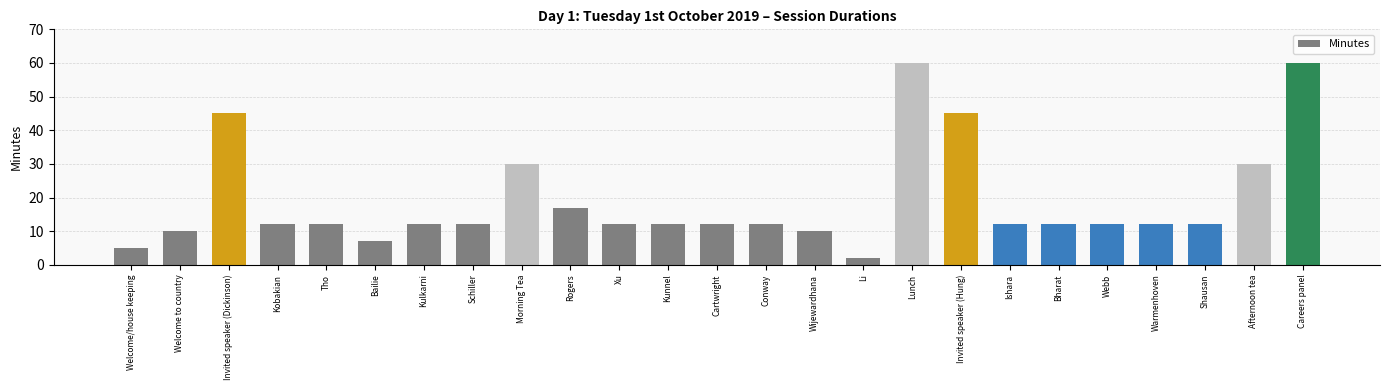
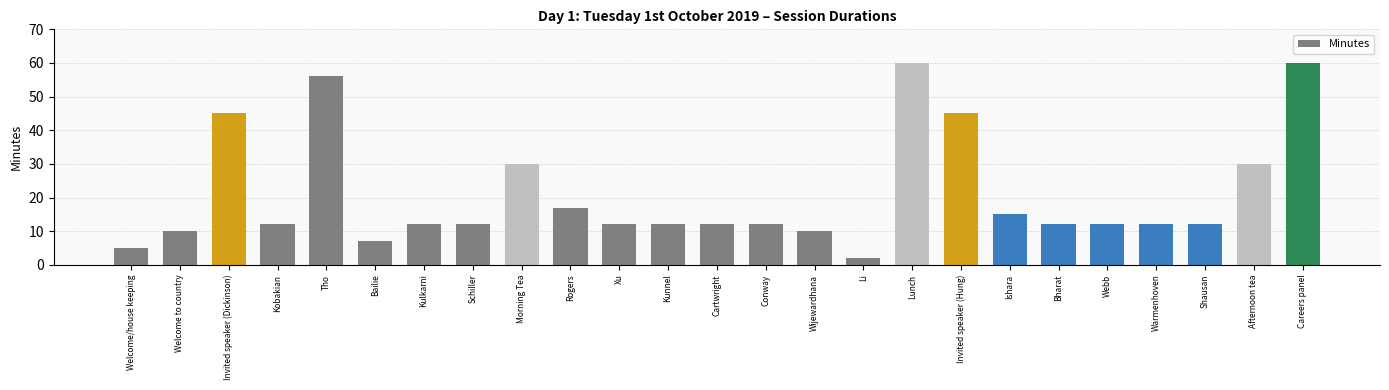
  {
    "Welcome/house keeping": 5,
    "Welcome to country": 10,
    "Invited speaker (Dickinson)": 45,
    "Kobakian": 12,
-   "Tho": 12,
+   "Tho": 56,
    "Bailie": 7,
    "Kulkarni": 12,
    "Schiller": 12,
    "Morning Tea": 30,
    "Rogers": 17,
    "Xu": 12,
    "Kunnel": 12,
    "Cartwright": 12,
    "Conway": 12,
    "Wijewardhana": 10,
    "Li": 2,
    "Lunch": 60,
    "Invited speaker (Hung)": 45,
-   "Ishara": 12,
+   "Ishara": 15,
    "Bharat": 12,
    "Webb": 12,
    "Warmenhoven": 12,
    "Shausan": 12,
    "Afternoon tea": 30,
    "Careers panel": 60
  }
